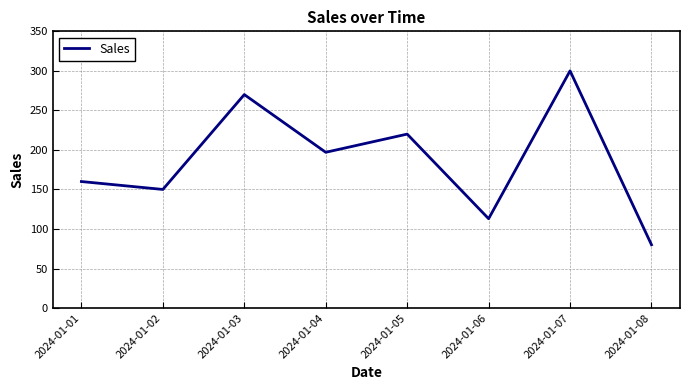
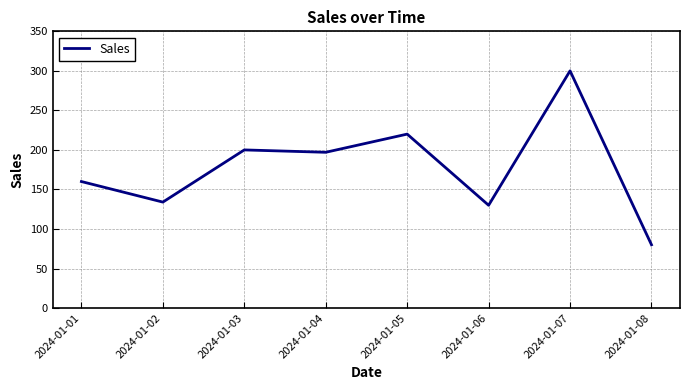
  {
    "2024-01-01": 160,
-   "2024-01-02": 150,
-   "2024-01-03": 270,
+   "2024-01-02": 130,
+   "2024-01-03": 200,
    "2024-01-04": 200,
    "2024-01-05": 220,
-   "2024-01-06": 110,
+   "2024-01-06": 130,
    "2024-01-07": 300,
    "2024-01-08": 80
  }
